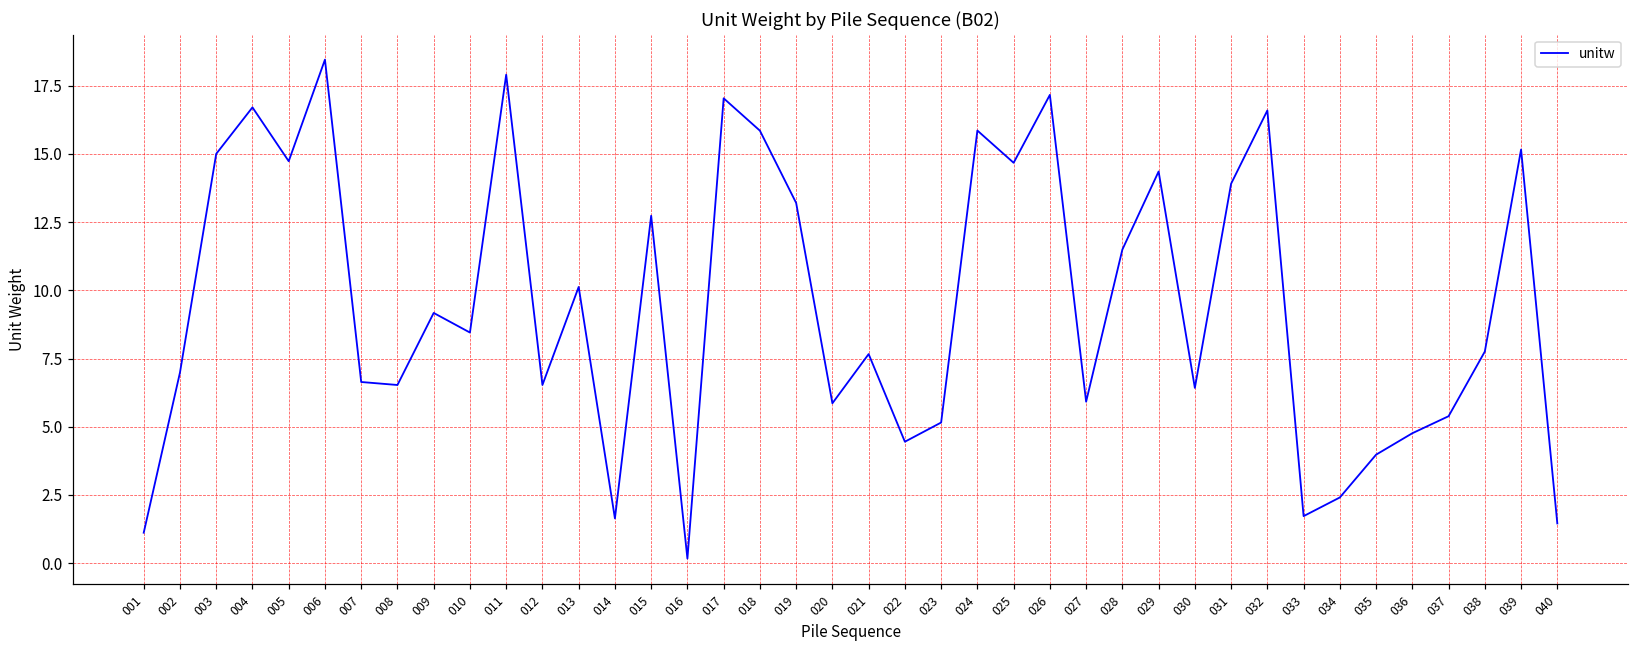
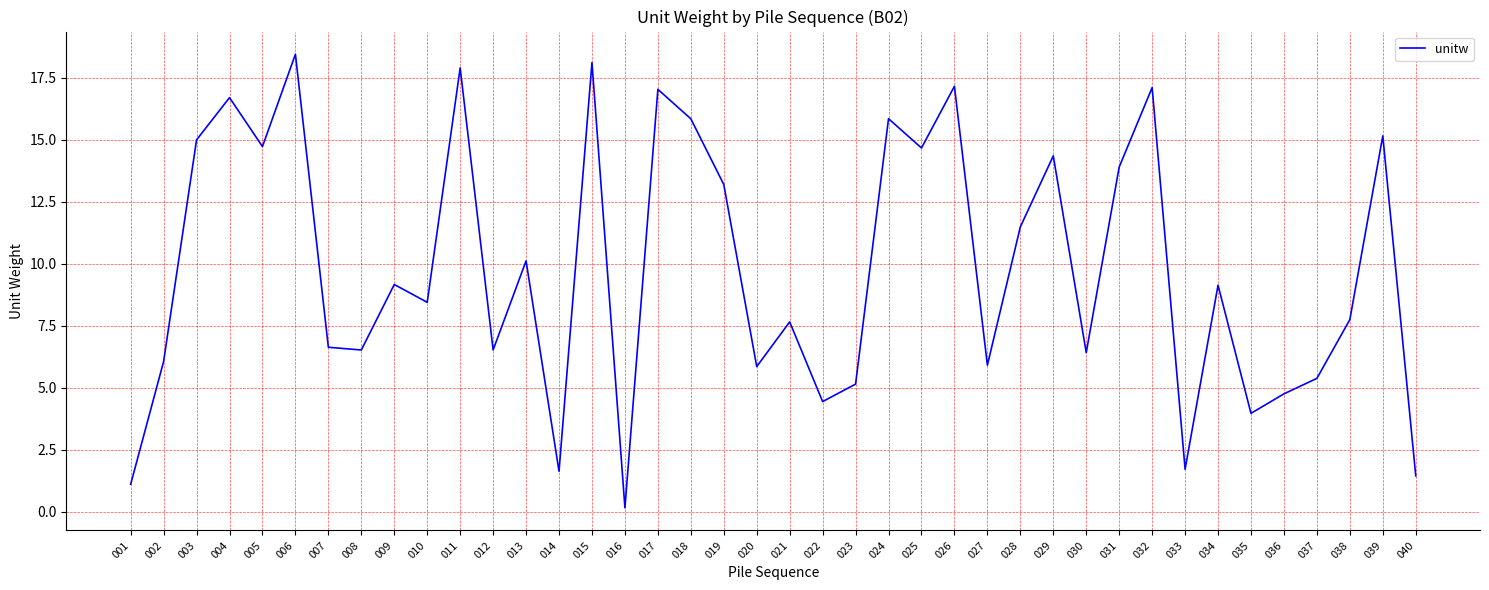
  {
    "001": 1.1,
-   "002": 7.0,
+   "002": 6.1,
    "003": 15.0,
    "004": 16.7,
    "005": 14.7,
    "006": 18.5,
    "007": 6.6,
    "008": 6.5,
    "009": 9.2,
    "010": 8.5,
    "011": 17.9,
    "012": 6.5,
    "013": 10.1,
    "014": 1.6,
-   "015": 12.7,
+   "015": 18.1,
    "016": 0.2,
    "017": 17.0,
    "018": 15.9,
    "019": 13.2,
    "020": 5.9,
    "021": 7.7,
    "022": 4.5,
    "023": 5.2,
    "024": 15.9,
    "025": 14.7,
    "026": 17.2,
    "027": 5.9,
    "028": 11.5,
    "029": 14.4,
    "030": 6.4,
    "031": 13.9,
-   "032": 16.6,
+   "032": 17.1,
    "033": 1.7,
-   "034": 2.4,
+   "034": 9.1,
    "035": 4.0,
    "036": 4.8,
    "037": 5.4,
    "038": 7.8,
    "039": 15.2,
    "040": 1.5
  }
